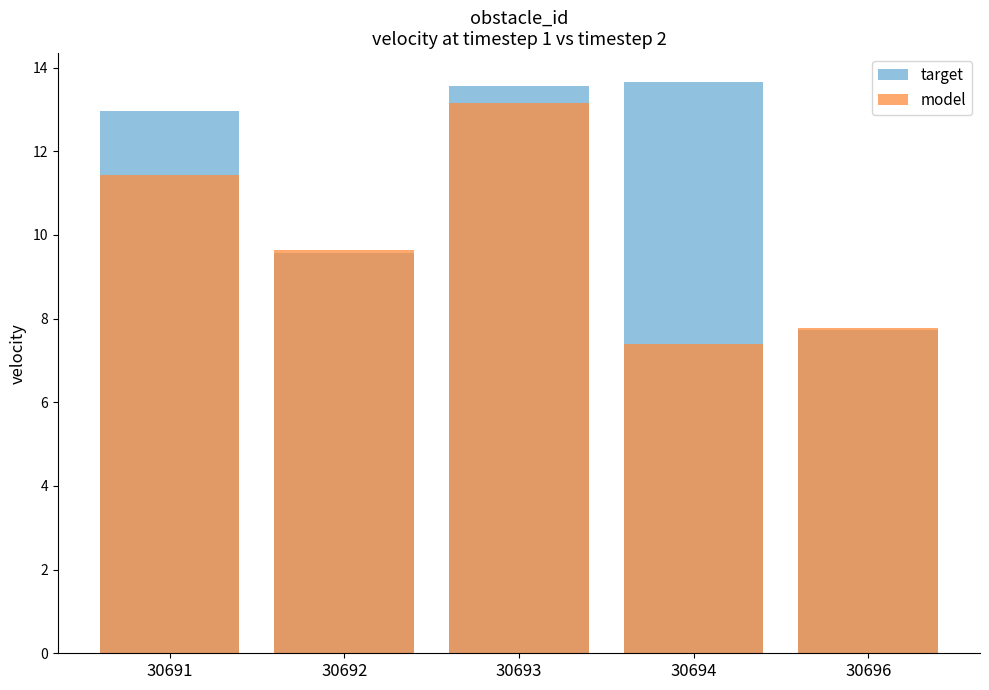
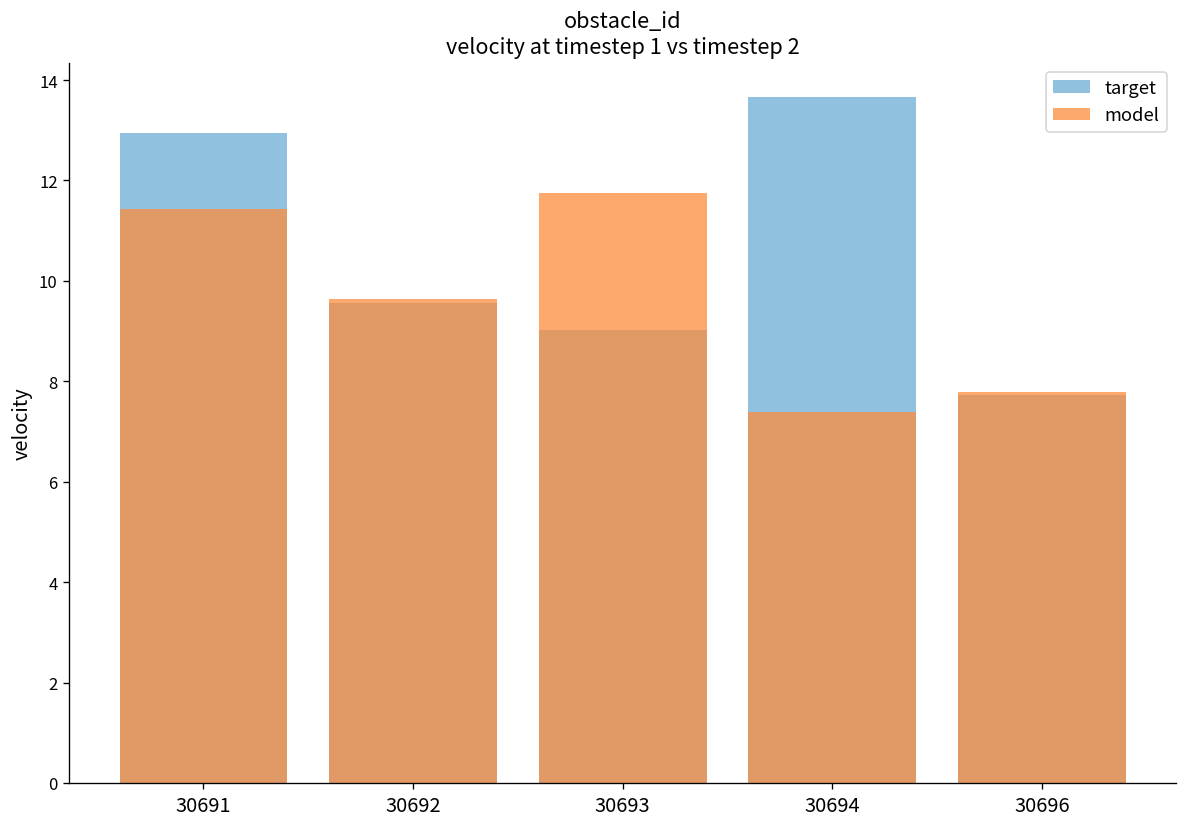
  {
    "target": {
      "30691": 13.0,
-     "30693": 13.6,
+     "30693": 9.0,
      "30694": 13.7,
      "30696": 7.7
    },
    "model": {
      "30692": 9.6,
-     "30693": 13.1,
+     "30693": 11.7,
      "30696": 7.8
    }
  }
